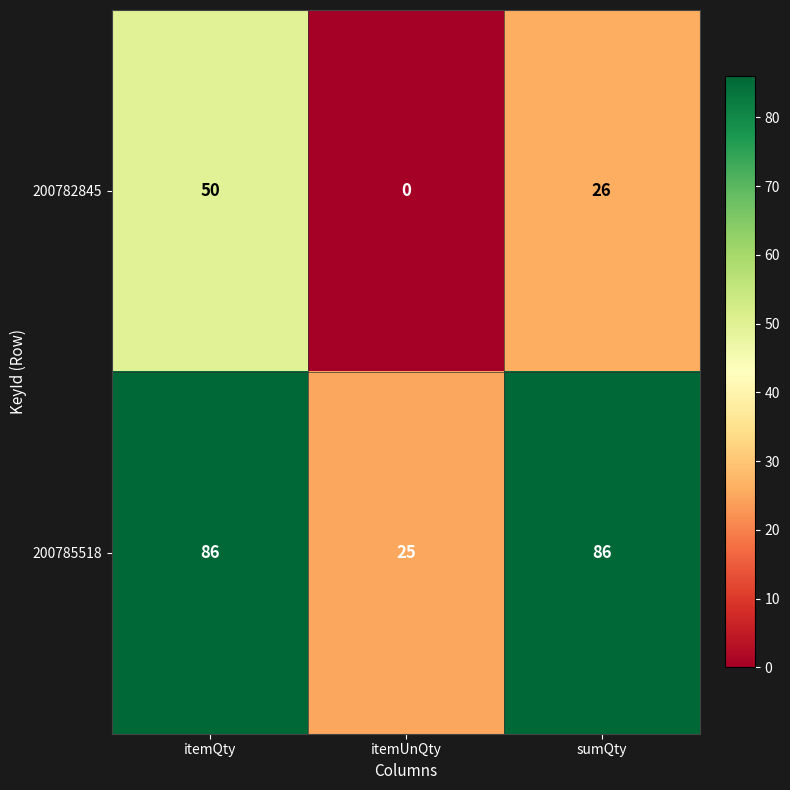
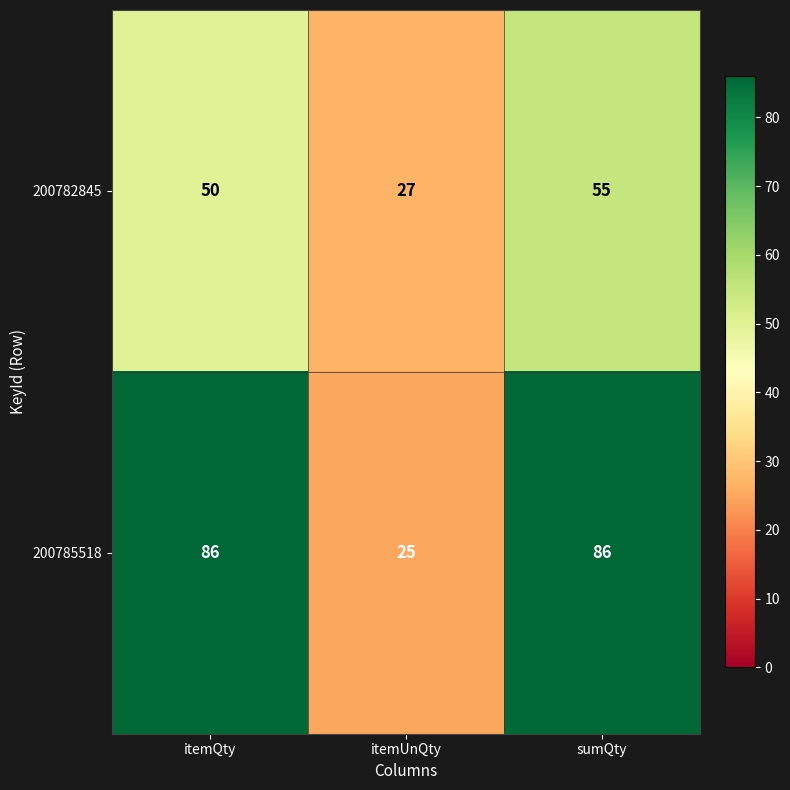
  {
    "200782845": {
      "itemQty": 50,
-     "itemUnQty": 0,
-     "sumQty": 26
+     "itemUnQty": 27,
+     "sumQty": 55
    },
    "200785518": {
      "itemQty": 86,
      "itemUnQty": 25,
      "sumQty": 86
    }
  }
